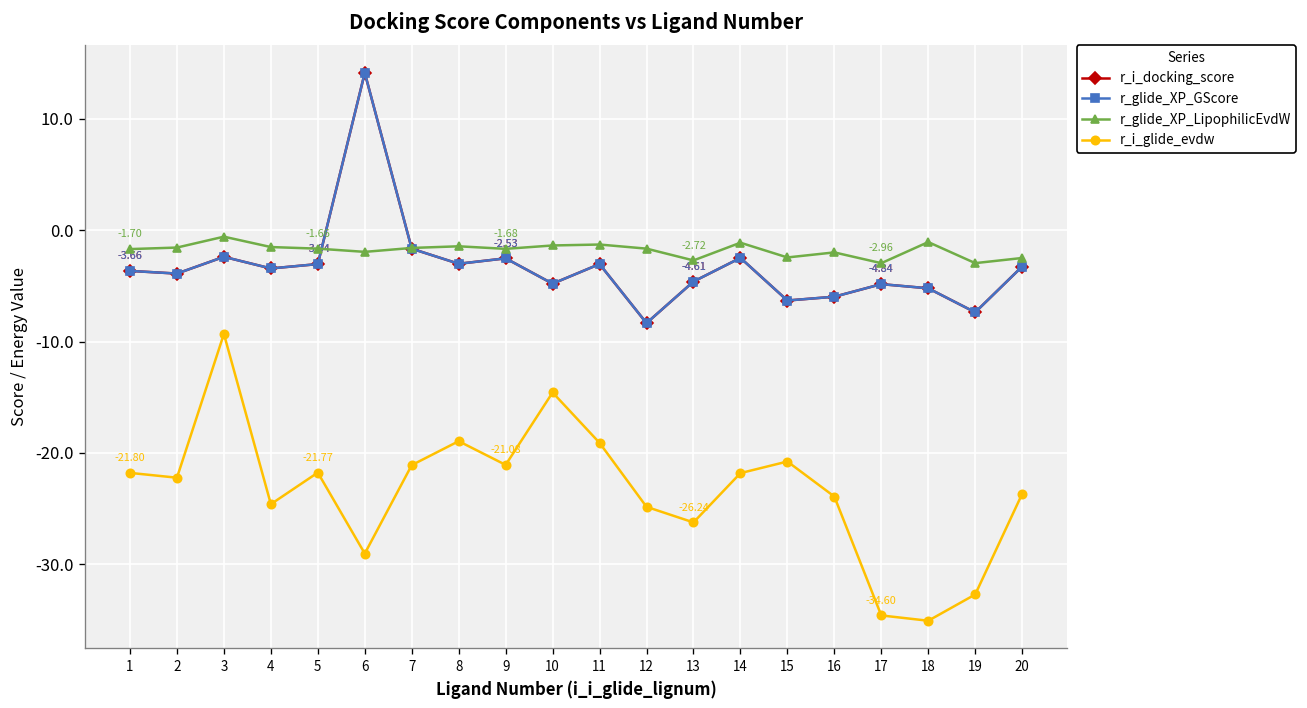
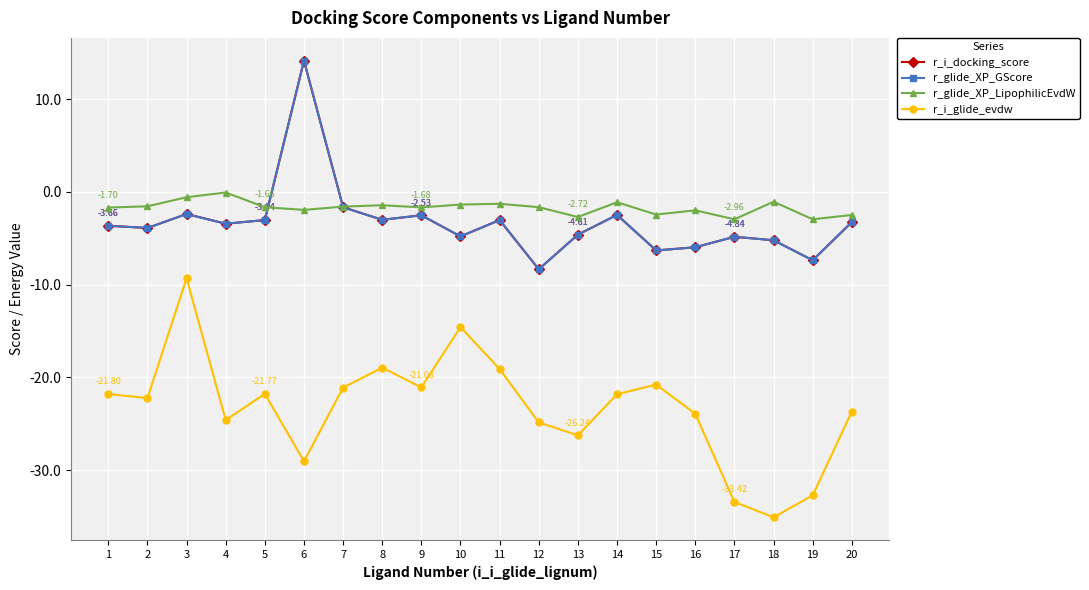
  {
    "r_glide_XP_GScore": {
      "2": -4,
      "3": -2,
      "4": -3,
      "6": 14,
      "8": -3,
      "10": -5,
      "11": -3,
      "12": -8,
      "14": -2,
      "15": -6,
      "16": -6,
      "18": -5,
      "19": -7,
      "20": -3
    },
    "r_glide_XP_LipophilicEvdW": {
      "2": -2,
      "3": -1,
-     "4": -2,
+     "4": 0,
      "6": -2,
      "8": -1,
      "10": -1,
      "11": -1,
      "12": -2,
      "14": -1,
      "15": -2,
      "16": -2,
      "18": -1,
      "19": -3,
      "20": -2
    },
    "r_i_glide_evdw": {
      "1": -21.80,
      "5": -21.77,
      "9": -21.08,
      "13": -26.24,
-     "17": -34.60
+     "17": -33.42
    }
  }
